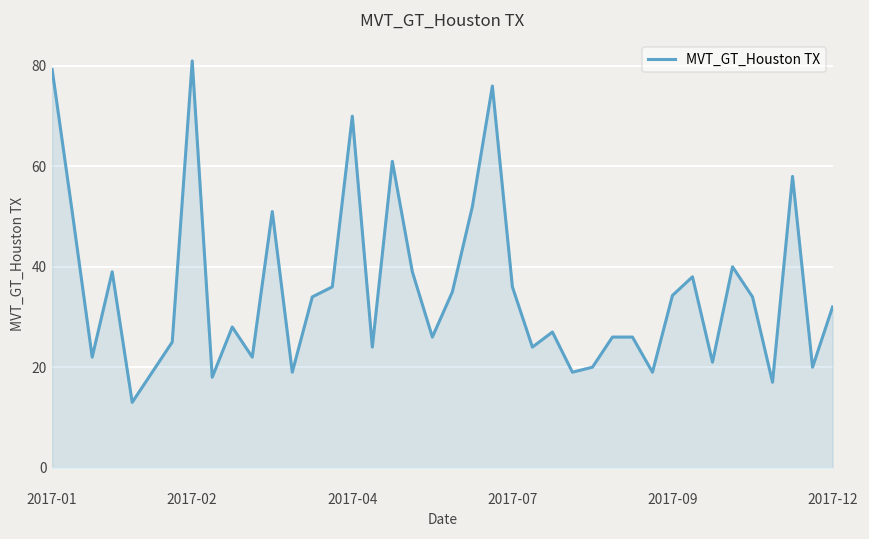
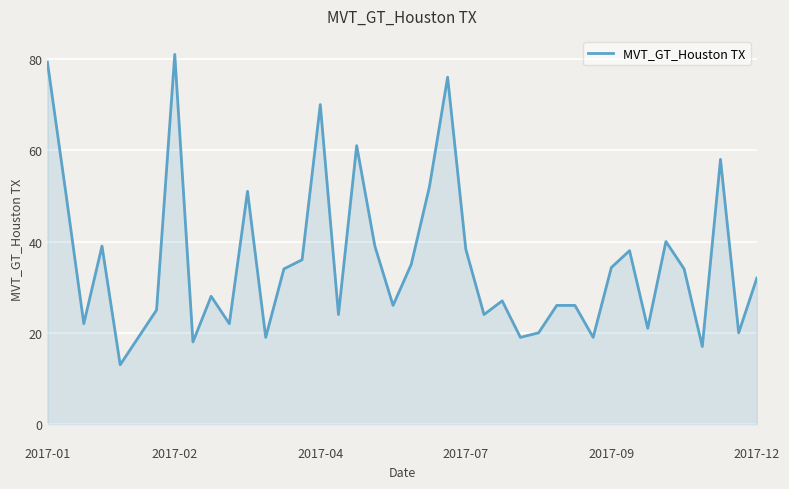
  {
    "2017-01": 79,
    "2017-02": 81,
    "2017-04": 70,
-   "2017-07": 36,
+   "2017-07": 38,
    "2017-09": 34,
    "2017-12": 32
  }
